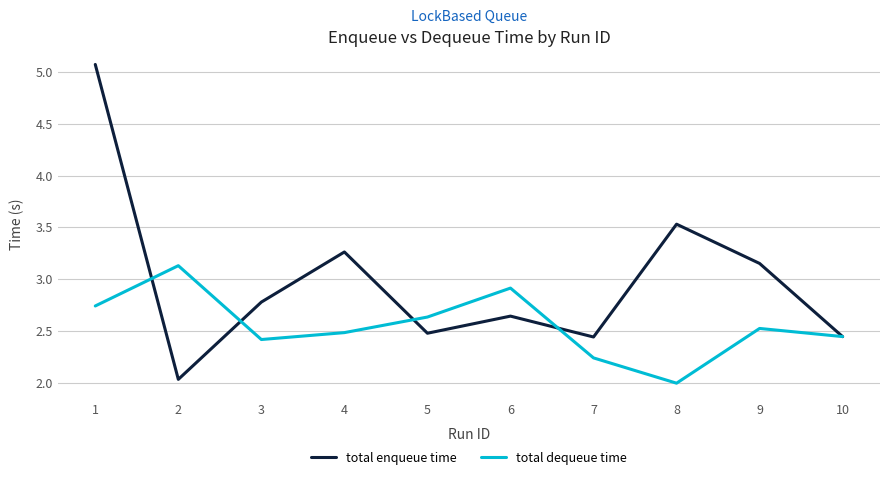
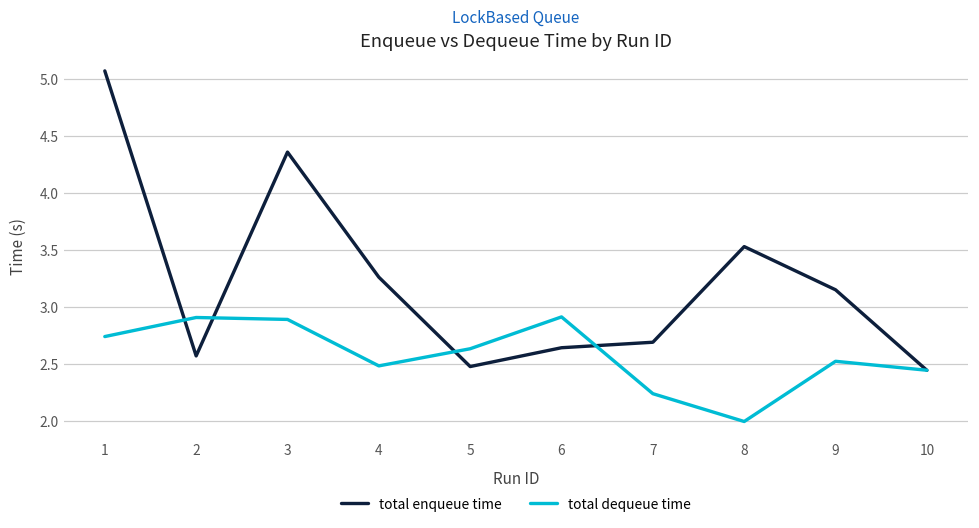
  {
    "total enqueue time": {
      "1": 5.07,
-     "2": 2.03,
-     "3": 2.78,
+     "2": 2.57,
+     "3": 4.36,
      "4": 3.26,
      "5": 2.48,
      "6": 2.64,
-     "7": 2.44,
+     "7": 2.69,
      "8": 3.53,
      "9": 3.15
    },
    "total dequeue time": {
      "1": 2.74,
-     "2": 3.13,
-     "3": 2.42,
+     "2": 2.91,
+     "3": 2.89,
      "4": 2.48,
      "5": 2.63,
      "6": 2.91,
      "7": 2.24,
      "8": 2.00,
      "9": 2.52
    }
  }
